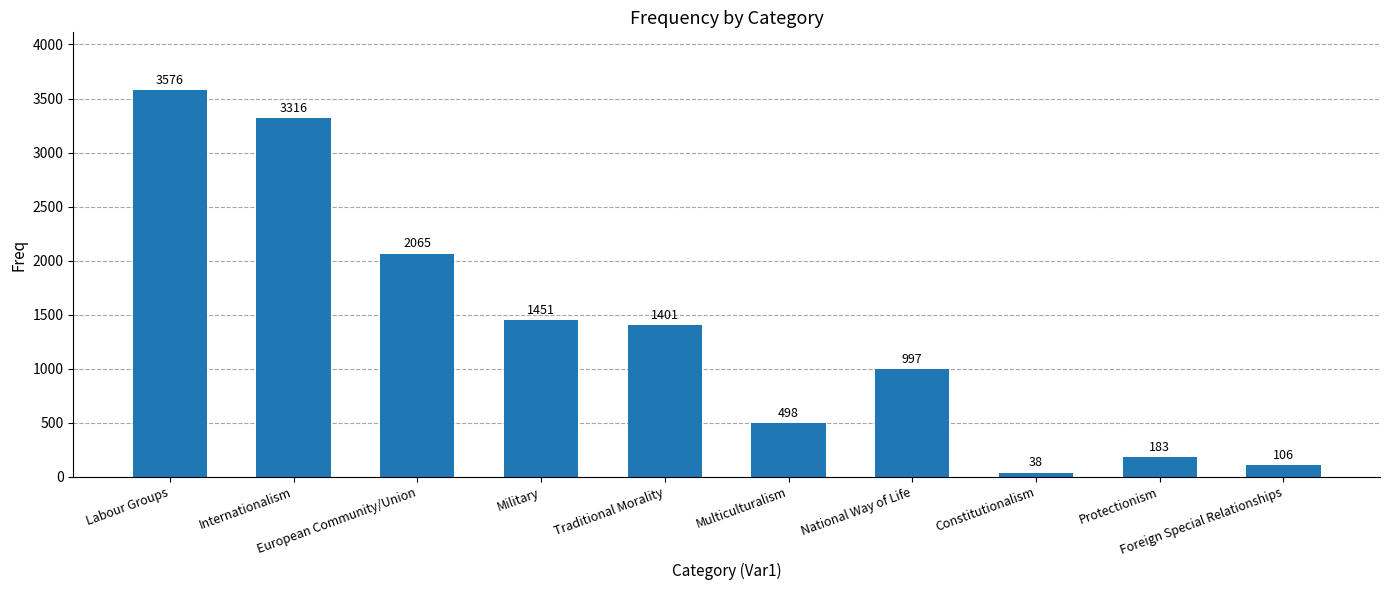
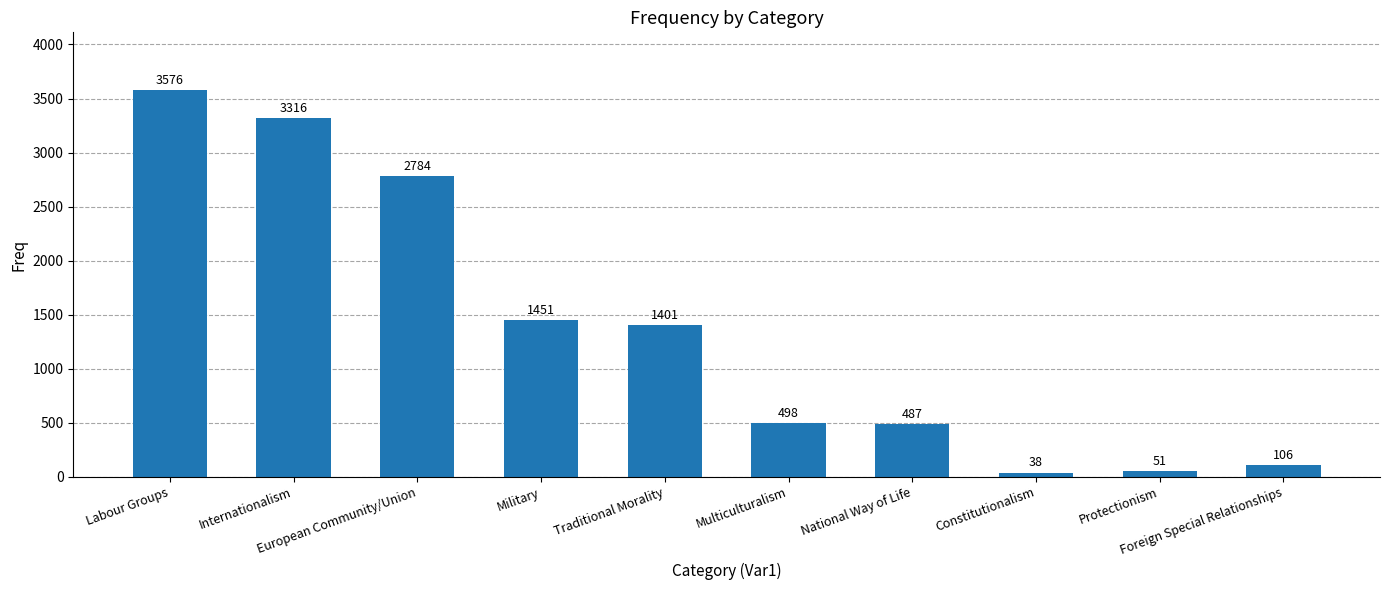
  {
    "Labour Groups": 3576,
    "Internationalism": 3316,
-   "European Community/Union": 2065,
+   "European Community/Union": 2784,
    "Military": 1451,
    "Traditional Morality": 1401,
    "Multiculturalism": 498,
-   "National Way of Life": 997,
+   "National Way of Life": 487,
    "Constitutionalism": 38,
-   "Protectionism": 183,
+   "Protectionism": 51,
    "Foreign Special Relationships": 106
  }
